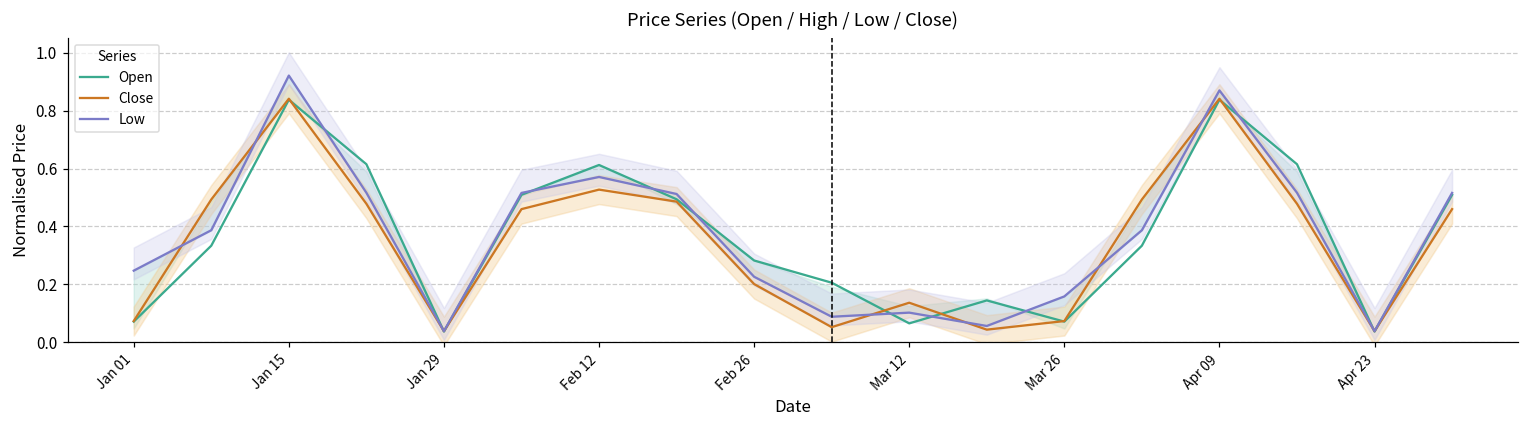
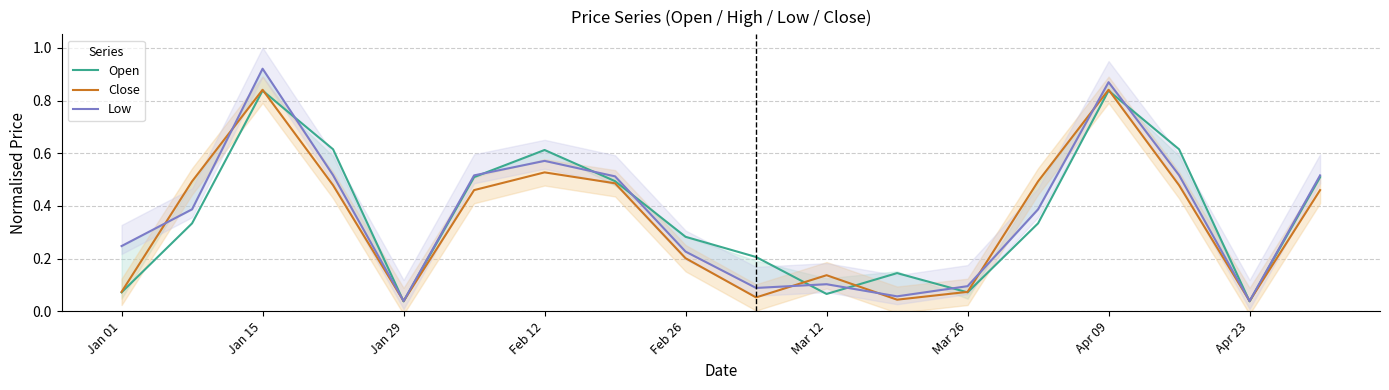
  {
    "Open": {
      "Mar 12": 0.07
    },
    "Close": {
      "Feb 12": 0.53,
      "Feb 26": 0.20,
      "Mar 12": 0.14
    },
    "Low": {
      "Feb 26": 0.23,
      "Mar 12": 0.10,
-     "Mar 26": 0.16
+     "Mar 26": 0.09
    }
  }
